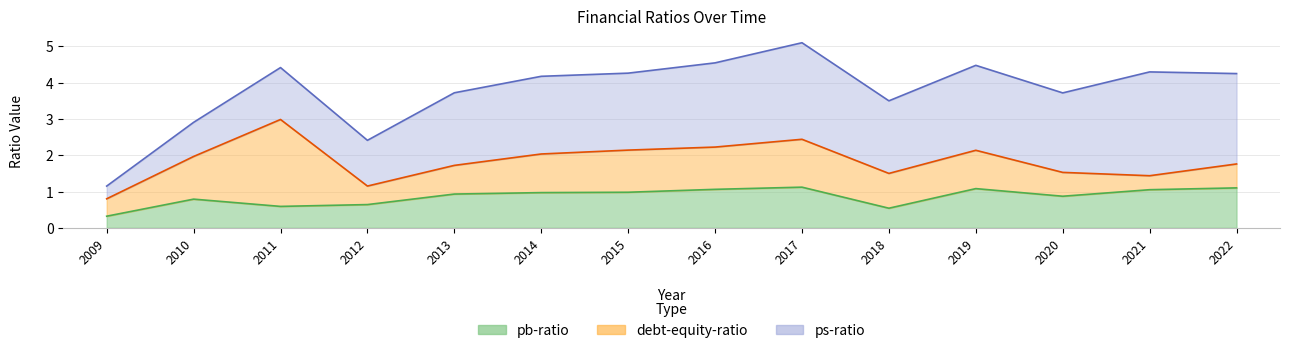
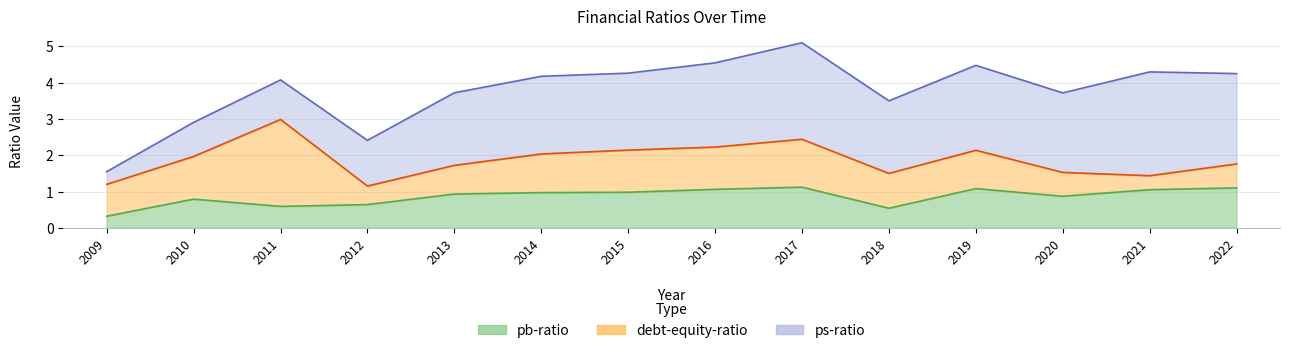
  {
    "pb-ratio": {
      "2009": 0.3,
      "2010": 0.8,
      "2011": 0.6,
      "2012": 0.6,
      "2013": 0.9,
      "2014": 1.0,
      "2015": 1.0,
      "2016": 1.1,
      "2017": 1.1,
      "2018": 0.5,
      "2019": 1.1,
      "2020": 0.9,
      "2021": 1.1,
      "2022": 1.1
    },
    "debt-equity-ratio": {
-     "2009": 0.5,
+     "2009": 0.9,
      "2010": 1.2,
      "2011": 2.4,
      "2012": 0.5,
      "2013": 0.8,
      "2014": 1.1,
      "2015": 1.2,
      "2016": 1.2,
      "2017": 1.3,
      "2018": 1.0,
      "2019": 1.1,
      "2020": 0.7,
      "2021": 0.4,
      "2022": 0.7
    },
    "ps-ratio": {
      "2009": 0.4,
      "2010": 0.9,
-     "2011": 1.4,
+     "2011": 1.1,
      "2012": 1.3,
      "2013": 2.0,
      "2014": 2.1,
      "2015": 2.1,
      "2016": 2.3,
      "2017": 2.7,
      "2018": 2.0,
      "2019": 2.3,
      "2020": 2.2,
      "2021": 2.9,
      "2022": 2.5
    }
  }
